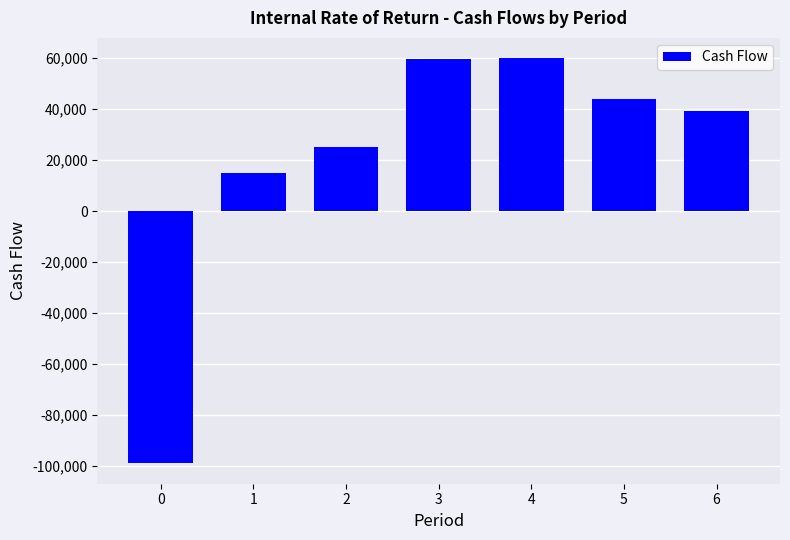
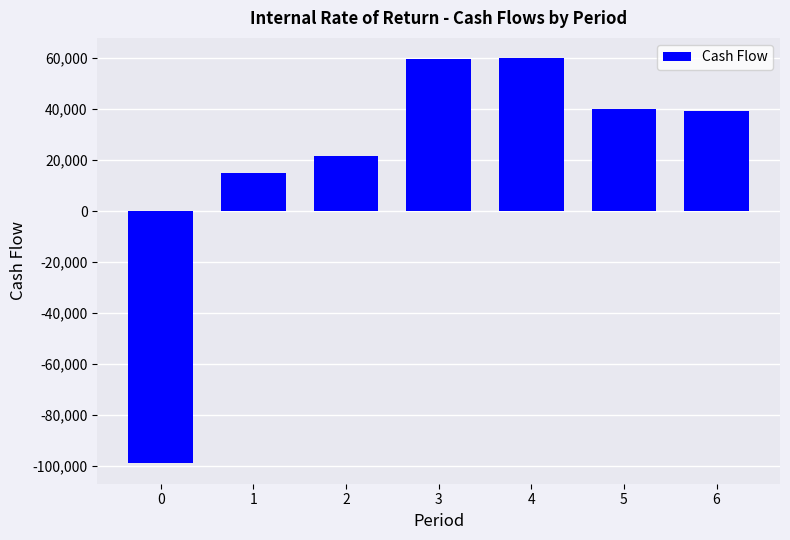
  {
    "0": "-99,000",
    "1": "15,000",
-   "2": "25,000",
+   "2": "22,000",
    "3": "60,000",
    "4": "60,000",
-   "5": "44,000",
+   "5": "40,000",
    "6": "39,000"
  }
